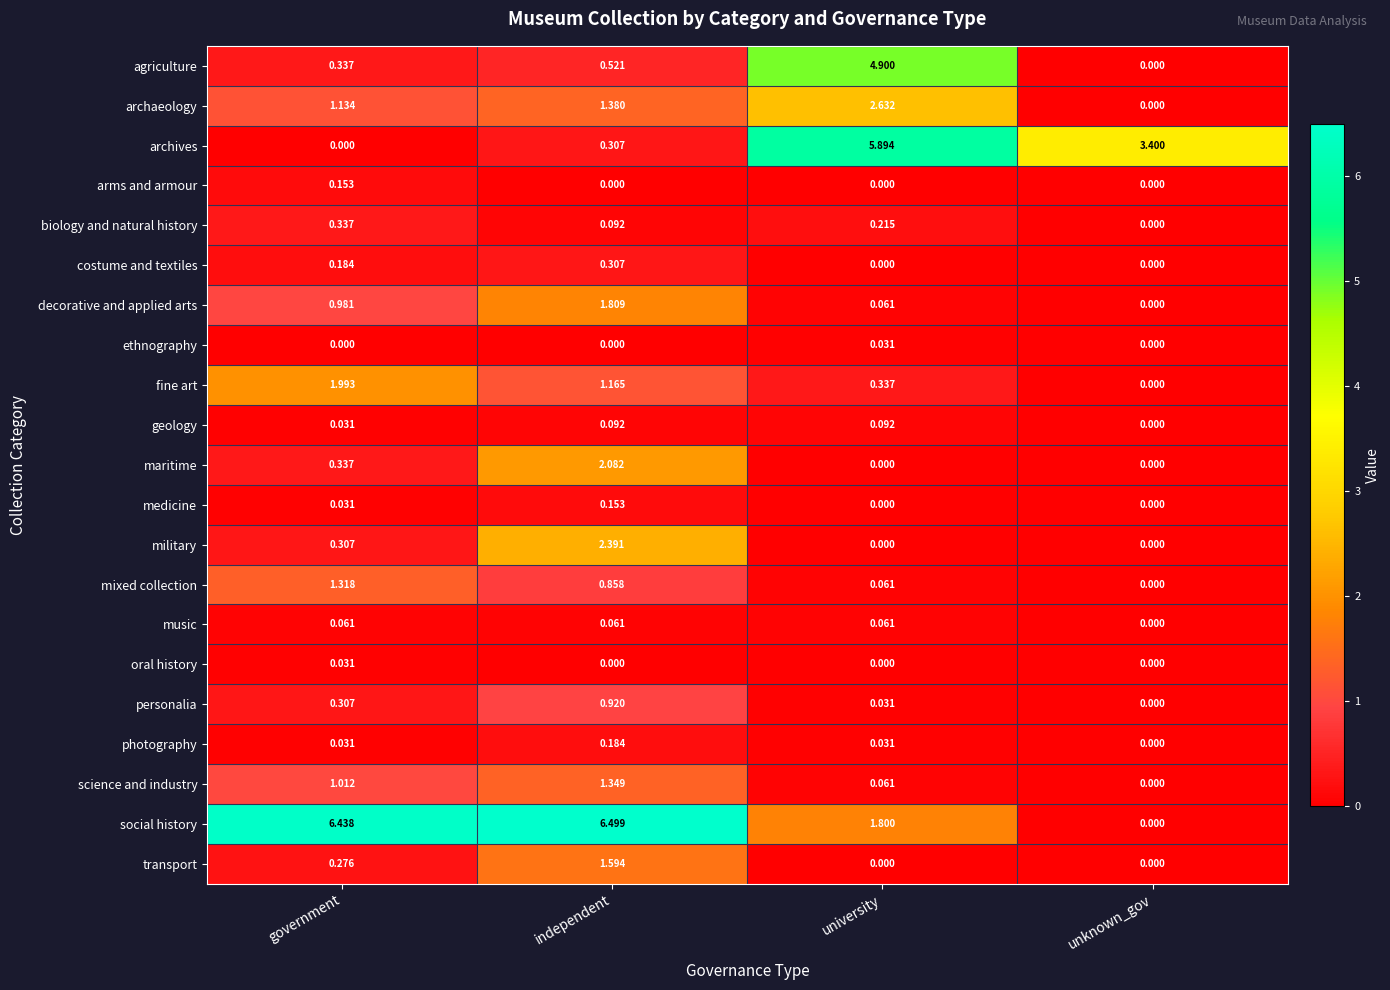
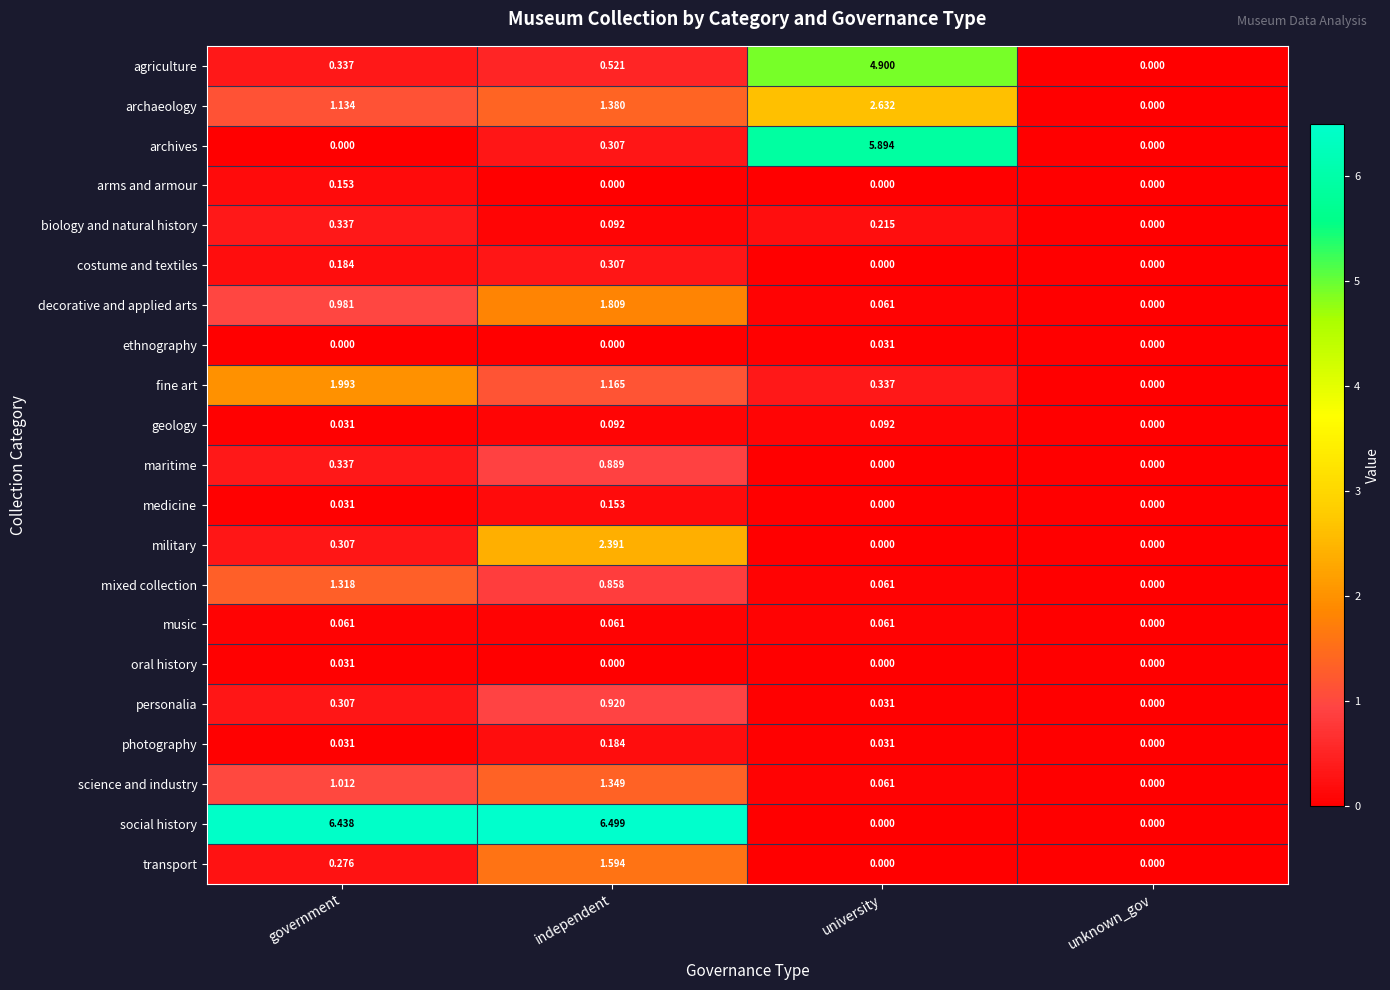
  {
    "agriculture": {
      "government": 0.337,
      "independent": 0.521,
      "university": 4.900,
      "unknown_gov": 0.000
    },
    "archaeology": {
      "government": 1.134,
      "independent": 1.380,
      "university": 2.632,
      "unknown_gov": 0.000
    },
    "archives": {
      "government": 0.000,
      "independent": 0.307,
      "university": 5.894,
-     "unknown_gov": 3.400
+     "unknown_gov": 0.000
    },
    "arms and armour": {
      "government": 0.153,
      "independent": 0.000,
      "university": 0.000,
      "unknown_gov": 0.000
    },
    "biology and natural history": {
      "government": 0.337,
      "independent": 0.092,
      "university": 0.215,
      "unknown_gov": 0.000
    },
    "costume and textiles": {
      "government": 0.184,
      "independent": 0.307,
      "university": 0.000,
      "unknown_gov": 0.000
    },
    "decorative and applied arts": {
      "government": 0.981,
      "independent": 1.809,
      "university": 0.061,
      "unknown_gov": 0.000
    },
    "ethnography": {
      "government": 0.000,
      "independent": 0.000,
      "university": 0.031,
      "unknown_gov": 0.000
    },
    "fine art": {
      "government": 1.993,
      "independent": 1.165,
      "university": 0.337,
      "unknown_gov": 0.000
    },
    "geology": {
      "government": 0.031,
      "independent": 0.092,
      "university": 0.092,
      "unknown_gov": 0.000
    },
    "maritime": {
      "government": 0.337,
-     "independent": 2.082,
+     "independent": 0.889,
      "university": 0.000,
      "unknown_gov": 0.000
    },
    "medicine": {
      "government": 0.031,
      "independent": 0.153,
      "university": 0.000,
      "unknown_gov": 0.000
    },
    "military": {
      "government": 0.307,
      "independent": 2.391,
      "university": 0.000,
      "unknown_gov": 0.000
    },
    "mixed collection": {
      "government": 1.318,
      "independent": 0.858,
      "university": 0.061,
      "unknown_gov": 0.000
    },
    "music": {
      "government": 0.061,
      "independent": 0.061,
      "university": 0.061,
      "unknown_gov": 0.000
    },
    "oral history": {
      "government": 0.031,
      "independent": 0.000,
      "university": 0.000,
      "unknown_gov": 0.000
    },
    "personalia": {
      "government": 0.307,
      "independent": 0.920,
      "university": 0.031,
      "unknown_gov": 0.000
    },
    "photography": {
      "government": 0.031,
      "independent": 0.184,
      "university": 0.031,
      "unknown_gov": 0.000
    },
    "science and industry": {
      "government": 1.012,
      "independent": 1.349,
      "university": 0.061,
      "unknown_gov": 0.000
    },
    "social history": {
      "government": 6.438,
      "independent": 6.499,
-     "university": 1.800,
+     "university": 0.000,
      "unknown_gov": 0.000
    },
    "transport": {
      "government": 0.276,
      "independent": 1.594,
      "university": 0.000,
      "unknown_gov": 0.000
    }
  }
